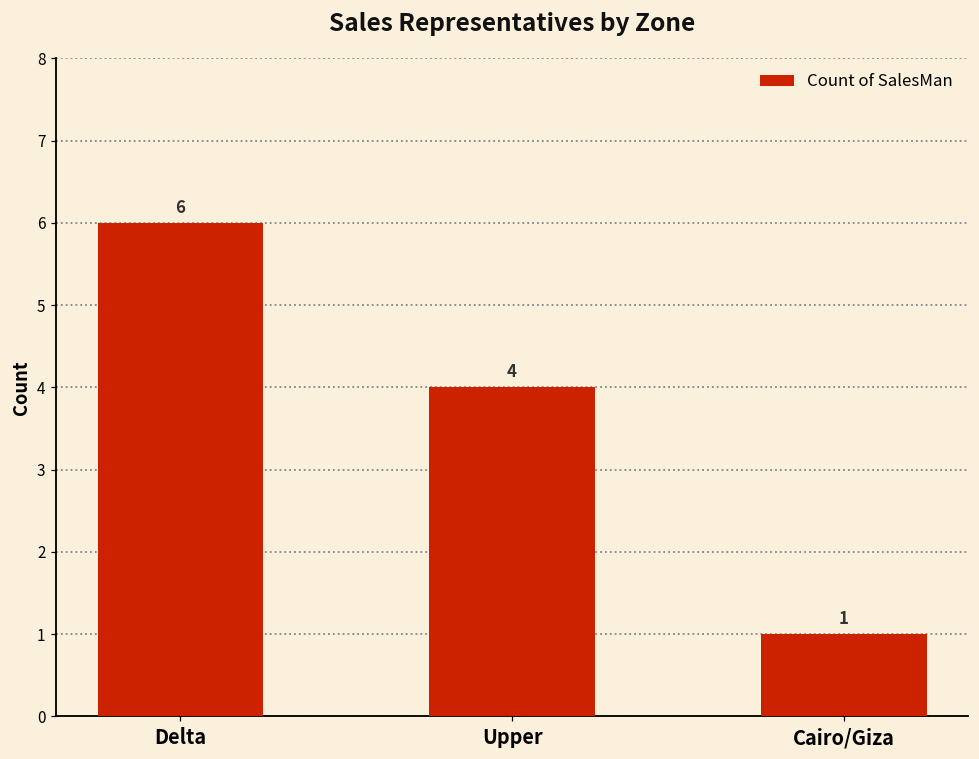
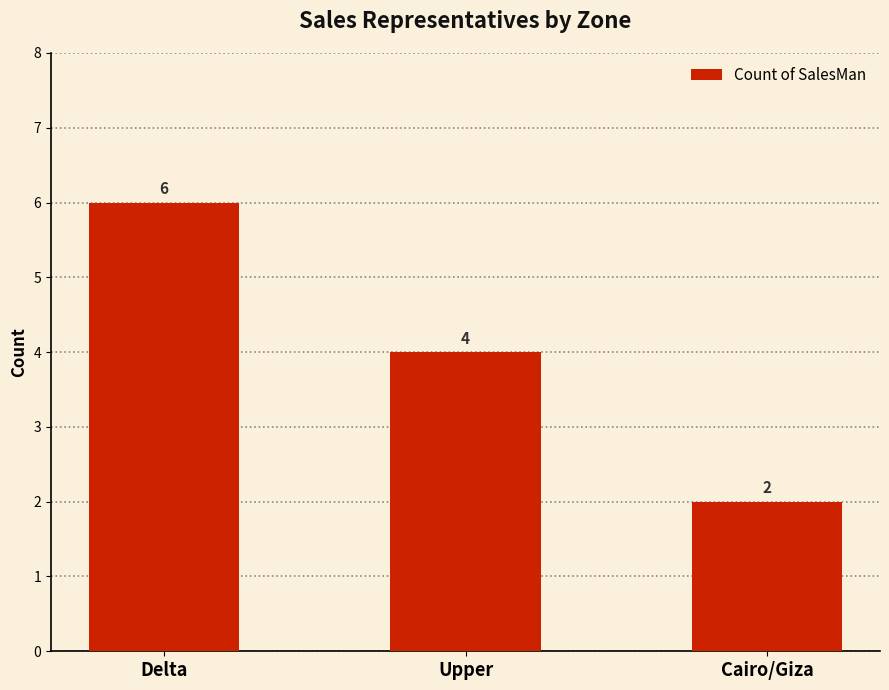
  {
    "Delta": 6,
    "Upper": 4,
-   "Cairo/Giza": 1
+   "Cairo/Giza": 2
  }
